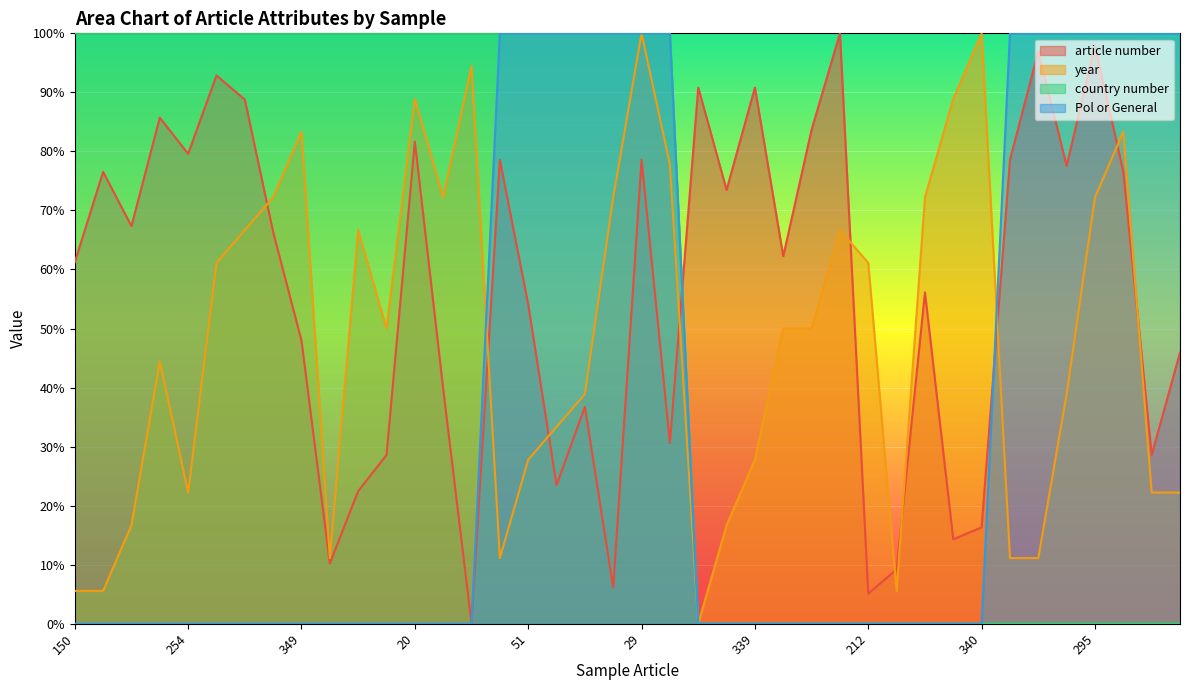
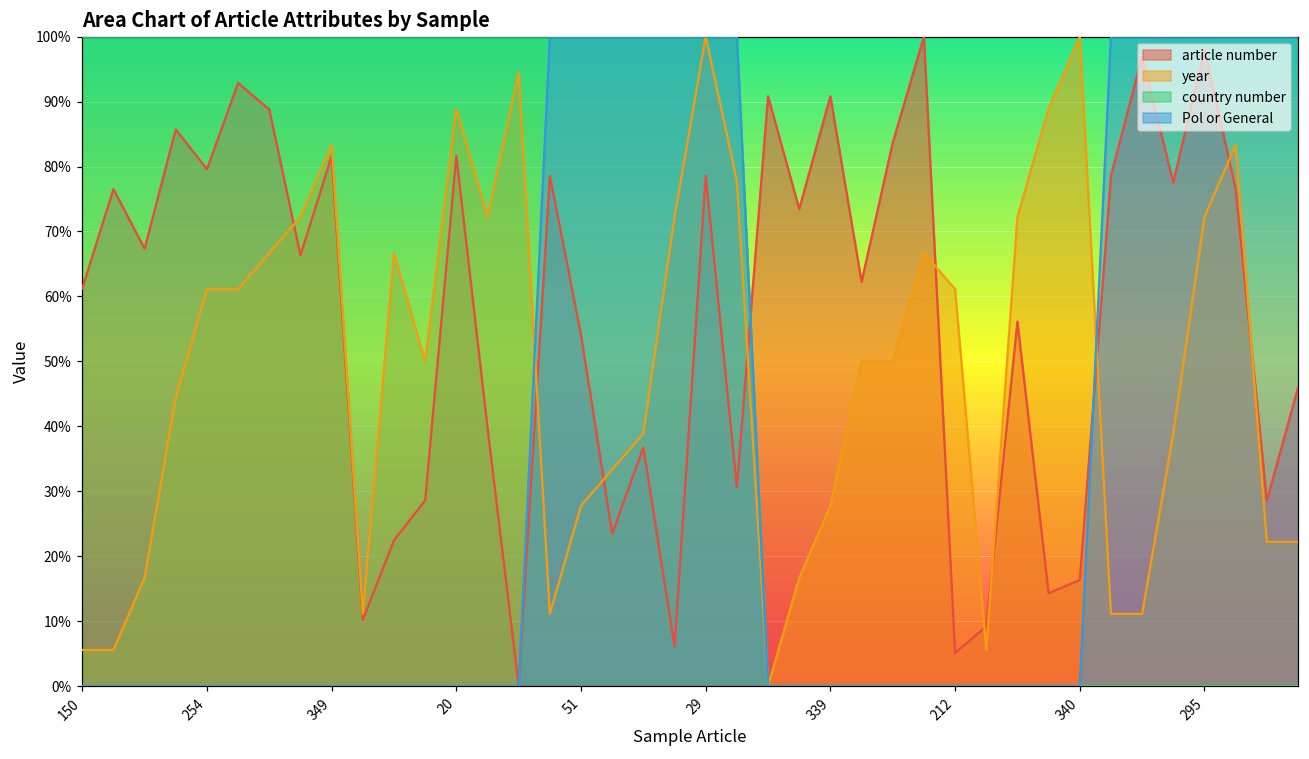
  {
    "article number": {
      "150": "61%",
      "254": "80%",
-     "349": "48%",
+     "349": "82%",
      "20": "82%",
      "51": "54%",
      "339": "91%",
      "212": "5%",
      "340": "16%"
    },
    "year": {
      "150": "6%",
-     "254": "22%",
+     "254": "61%",
      "349": "83%",
      "20": "89%",
      "51": "28%",
      "339": "28%",
      "212": "61%",
      "340": "100%",
      "295": "72%"
    },
    "country number": {
      "150": "100%",
      "254": "100%",
      "349": "100%",
      "20": "100%",
      "295": "0%"
    },
    "Pol or General": {
      "150": "0%",
      "254": "0%",
      "349": "0%",
      "20": "0%",
      "295": "100%"
    }
  }
